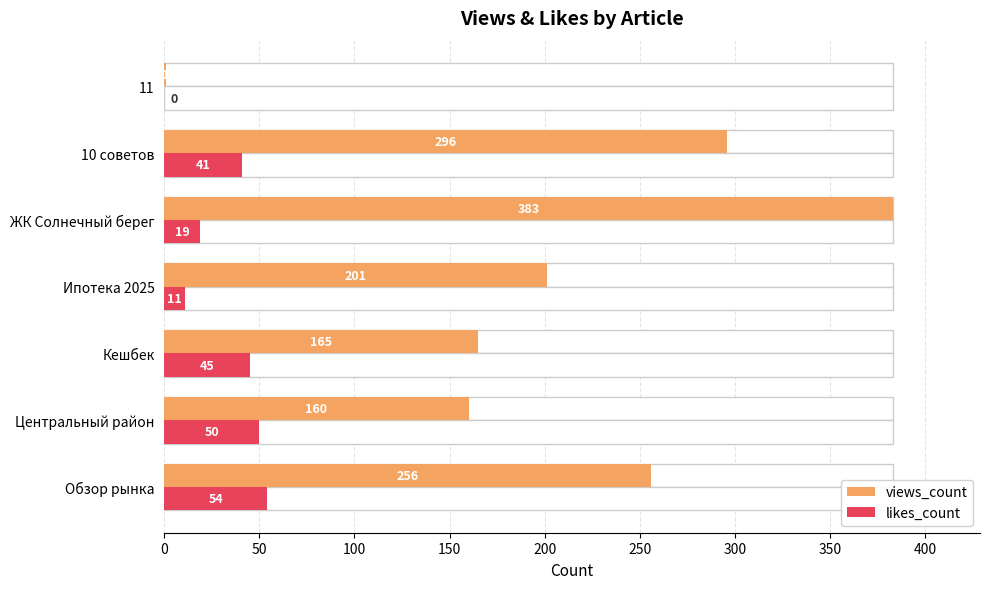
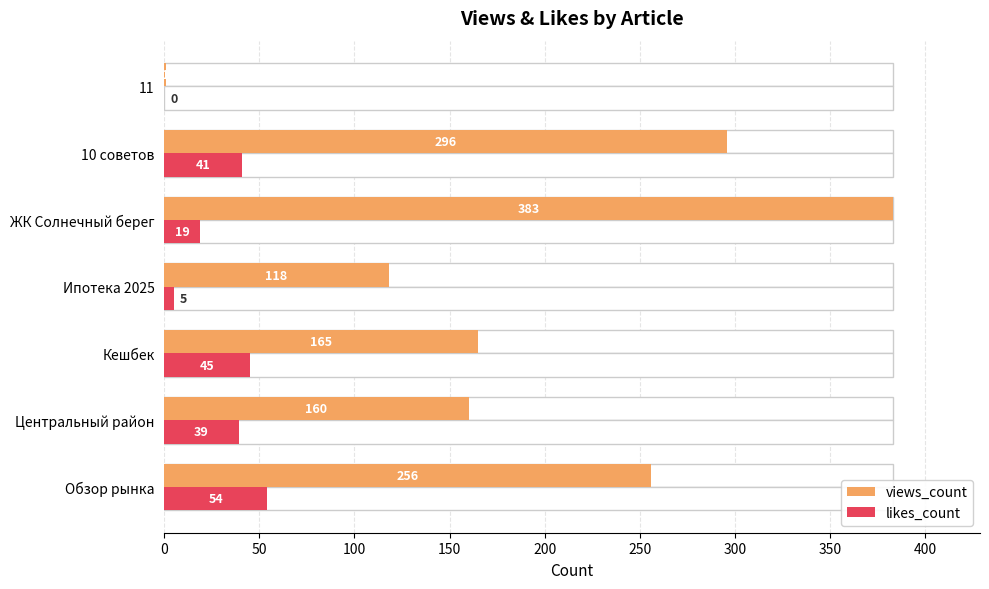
  {
    "views_count": {
      "ЖК Солнечный берег": 383,
-     "Ипотека 2025": 201
+     "Ипотека 2025": 118
    },
    "likes_count": {
      "11": 0,
-     "Ипотека 2025": 11,
-     "Центральный район": 50
+     "Ипотека 2025": 5,
+     "Центральный район": 39
    }
  }
